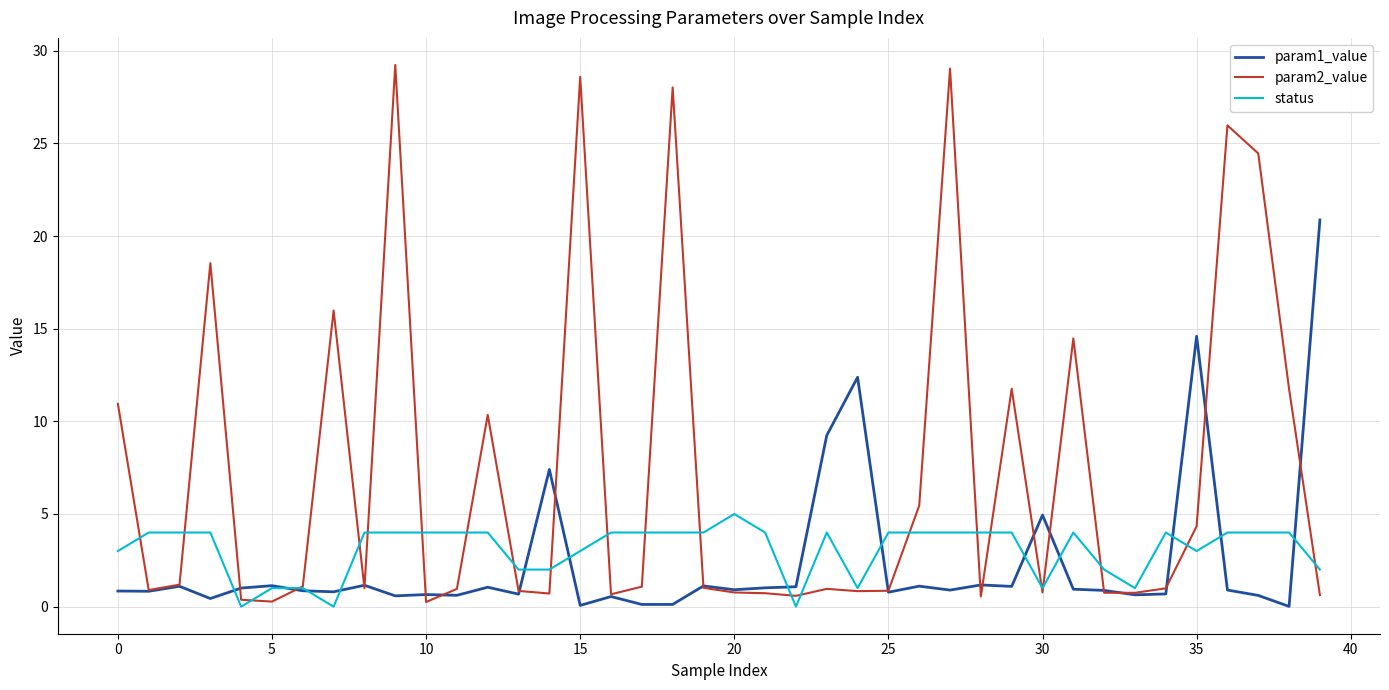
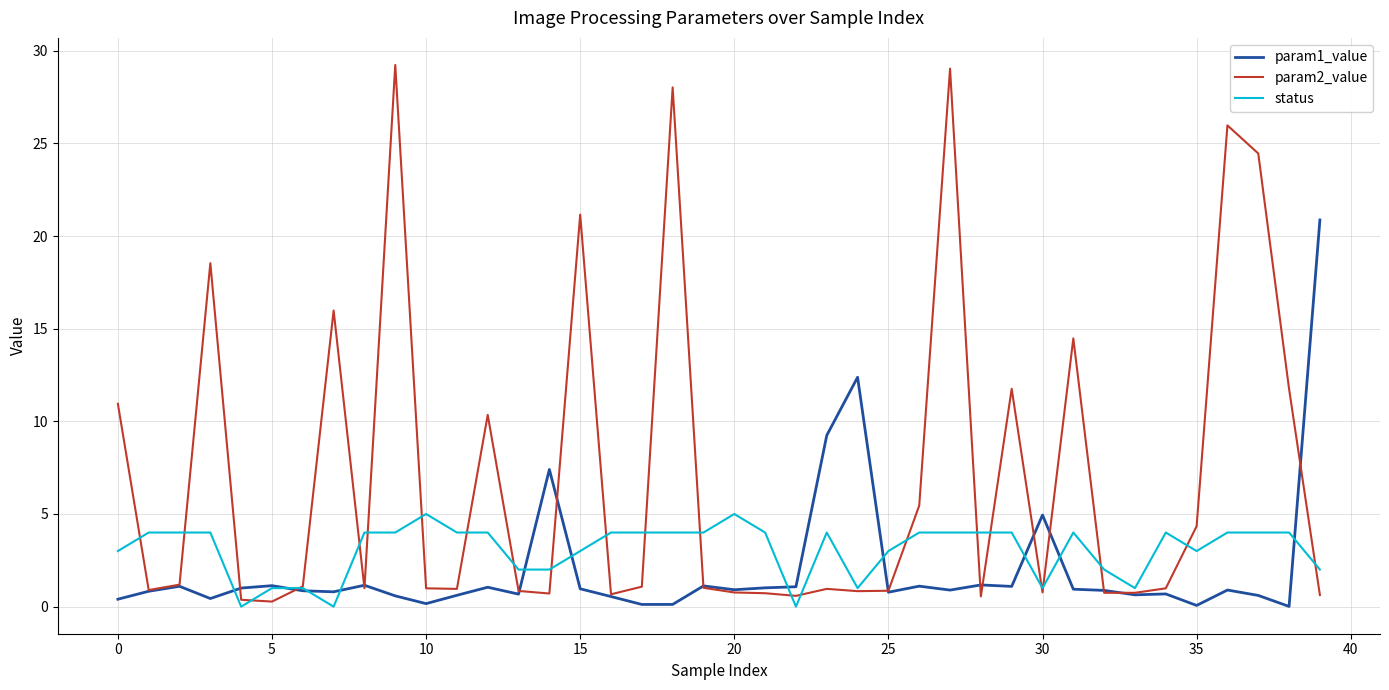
  {
    "param1_value": {
-     "0": 0.8,
-     "10": 0.7,
-     "15": 0.1,
+     "0": 0.4,
+     "10": 0.2,
+     "15": 1.0,
      "20": 0.9,
      "30": 4.9,
-     "35": 14.6
+     "35": 0.1
    },
    "param2_value": {
      "0": 10.9,
      "5": 0.3,
-     "10": 0.2,
-     "15": 28.6,
+     "10": 1.0,
+     "15": 21.2,
      "20": 0.8,
      "30": 0.8,
      "35": 4.3
    },
    "status": {
      "0": 3,
-     "10": 4,
+     "10": 5,
      "15": 3,
      "20": 5,
-     "25": 4,
+     "25": 3,
      "30": 1,
      "35": 3
    }
  }
